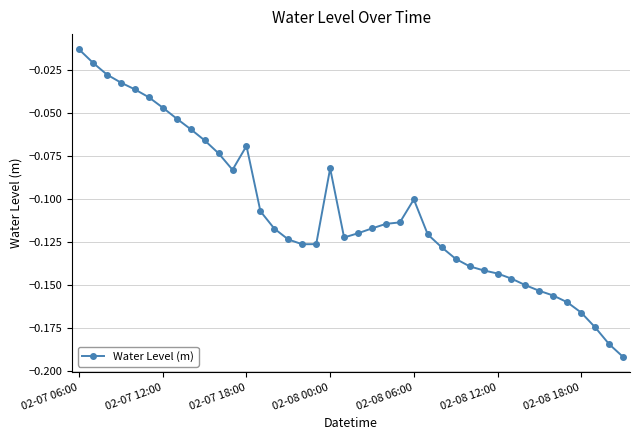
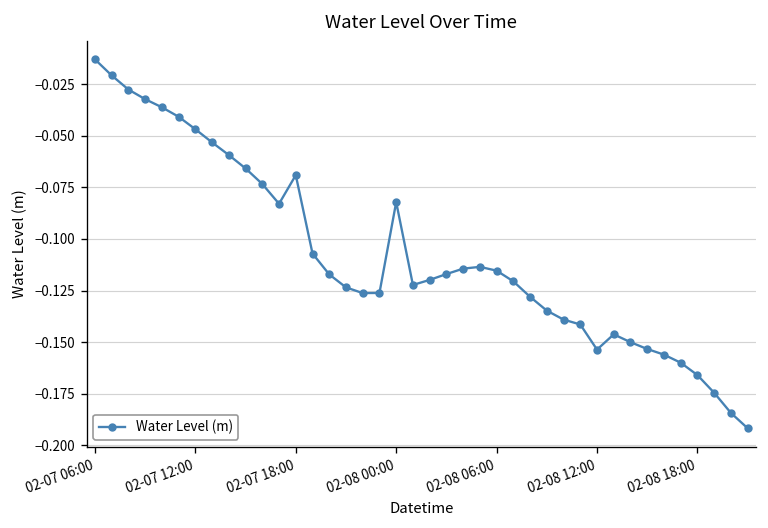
  {
    "02-07 06:00": -0.013,
    "02-07 12:00": -0.047,
    "02-07 18:00": -0.069,
    "02-08 00:00": -0.082,
-   "02-08 06:00": -0.100,
-   "02-08 12:00": -0.143,
+   "02-08 06:00": -0.115,
+   "02-08 12:00": -0.154,
    "02-08 18:00": -0.166
  }
